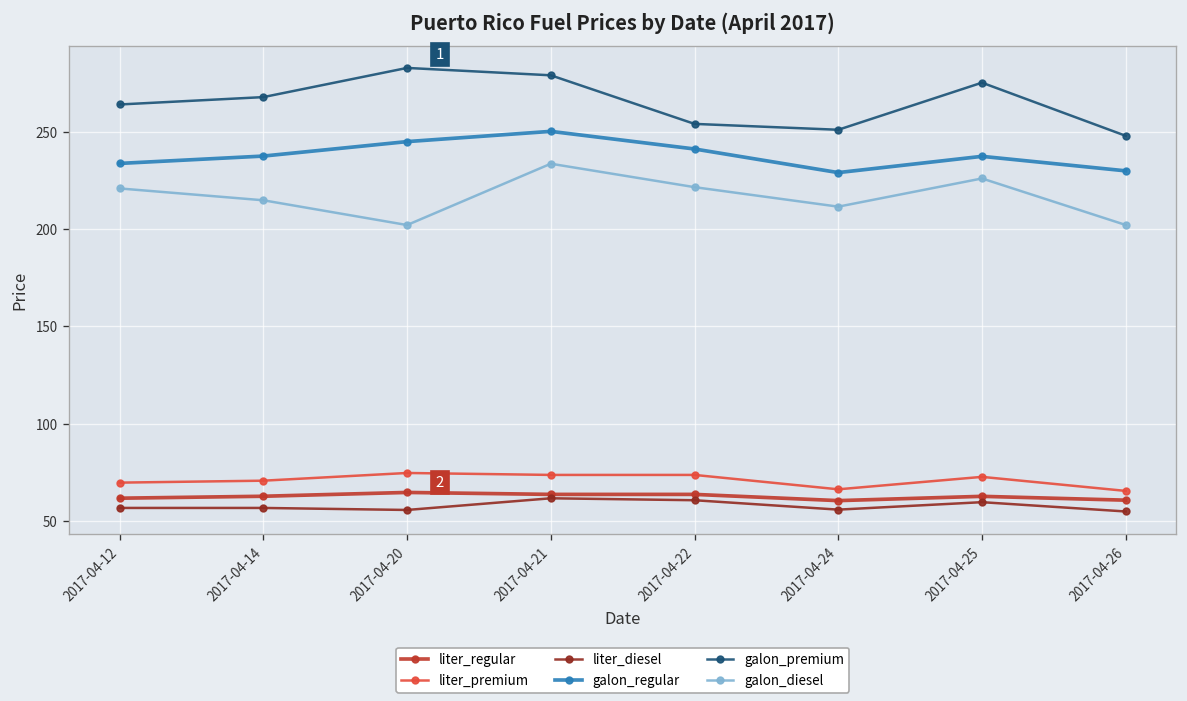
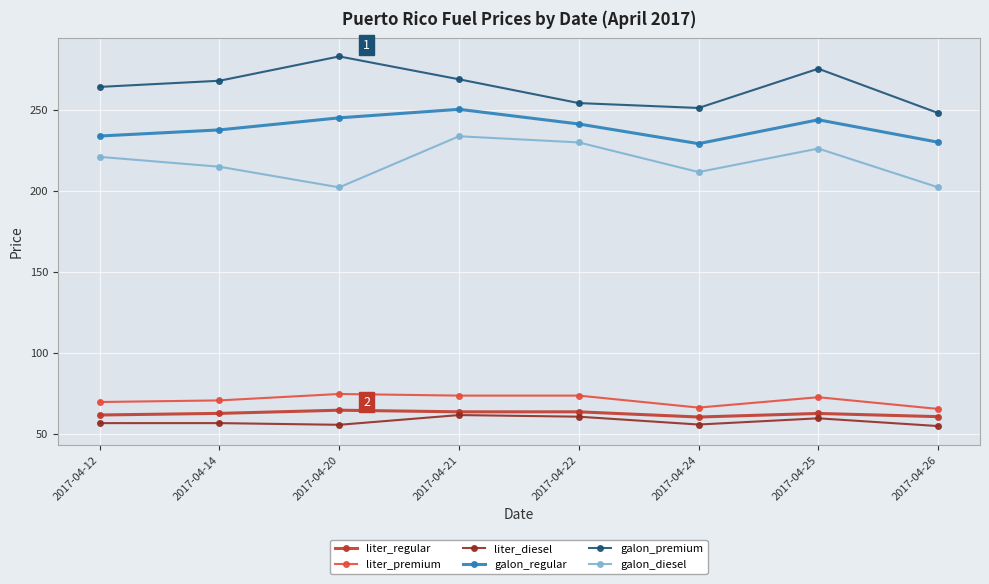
  {
    "galon_regular": {
      "2017-04-12": 234,
      "2017-04-14": 237,
      "2017-04-20": 245,
      "2017-04-21": 250,
      "2017-04-22": 241,
      "2017-04-24": 229,
-     "2017-04-25": 237,
+     "2017-04-25": 244,
      "2017-04-26": 230
    },
    "galon_premium": {
      "2017-04-12": 264,
      "2017-04-14": 268,
-     "2017-04-21": 279,
+     "2017-04-21": 269,
      "2017-04-22": 254,
      "2017-04-24": 251,
      "2017-04-25": 275,
      "2017-04-26": 248
    },
    "galon_diesel": {
      "2017-04-12": 221,
      "2017-04-14": 215,
      "2017-04-20": 202,
      "2017-04-21": 234,
-     "2017-04-22": 222,
+     "2017-04-22": 230,
      "2017-04-24": 212,
      "2017-04-25": 226,
      "2017-04-26": 202
    }
  }
